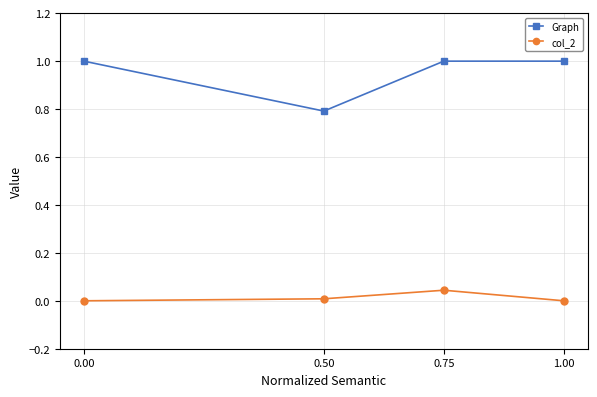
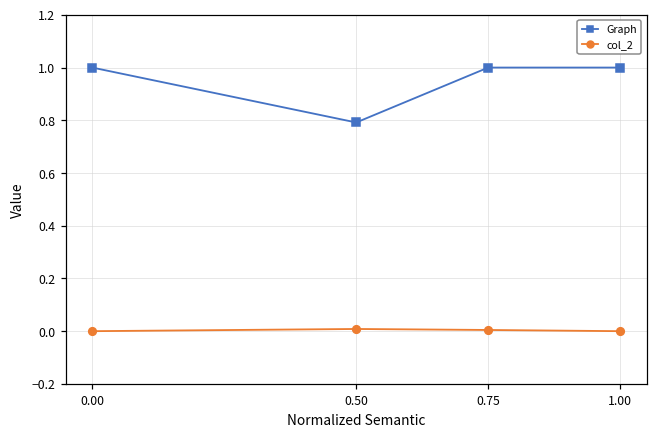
  {
    "Graph": {
      "0.00": 1.00,
      "0.50": 0.79,
      "0.75": 1.00,
      "1.00": 1.00
    },
    "col_2": {
      "0.00": 0.00,
      "0.50": 0.01,
-     "0.75": 0.04,
+     "0.75": 0.00,
      "1.00": 0.00
    }
  }
